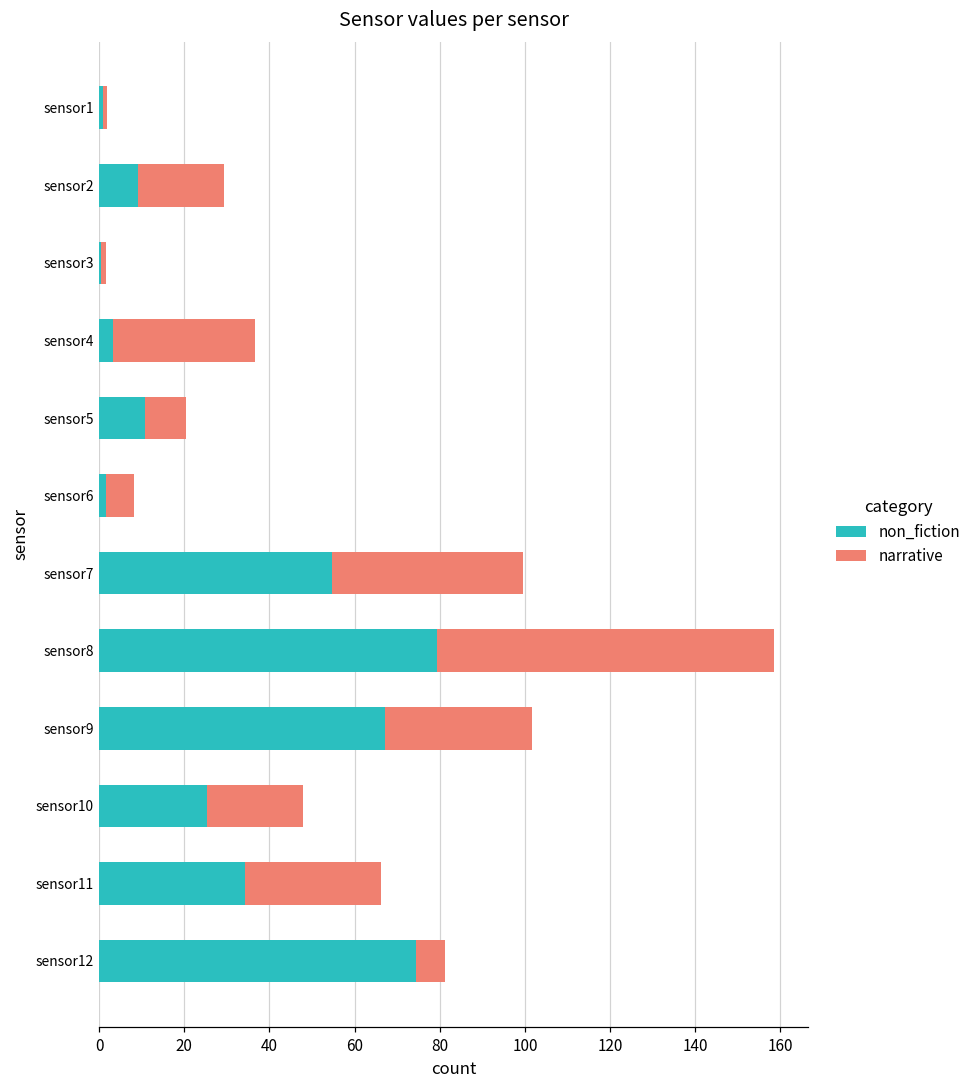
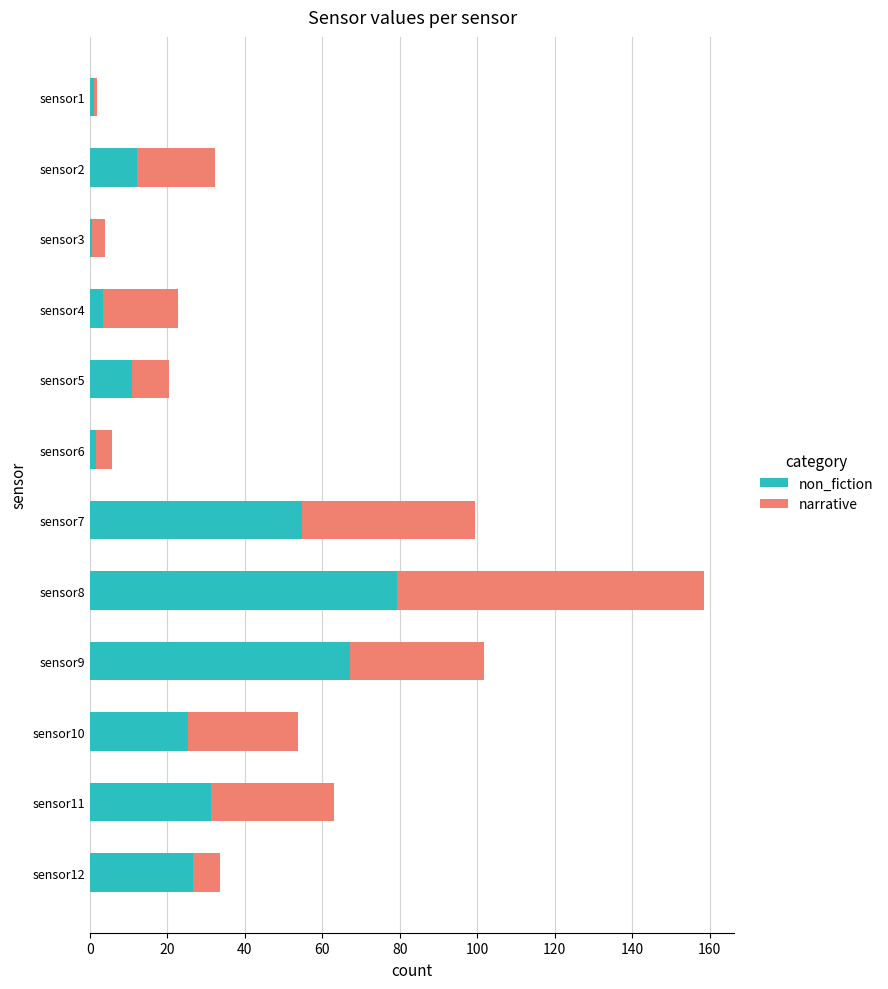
  {
    "non_fiction": {
      "sensor1": 1,
-     "sensor2": 9,
+     "sensor2": 12,
      "sensor4": 3,
      "sensor5": 11,
      "sensor6": 2,
      "sensor7": 55,
      "sensor8": 79,
      "sensor9": 67,
      "sensor10": 25,
-     "sensor11": 34,
-     "sensor12": 75
+     "sensor11": 31,
+     "sensor12": 27
    },
    "narrative": {
      "sensor1": 1,
      "sensor2": 20,
-     "sensor3": 1,
-     "sensor4": 33,
+     "sensor3": 3,
+     "sensor4": 19,
      "sensor5": 10,
-     "sensor6": 7,
+     "sensor6": 4,
      "sensor7": 45,
      "sensor8": 79,
      "sensor9": 34,
-     "sensor10": 23,
+     "sensor10": 28,
      "sensor11": 32,
      "sensor12": 7
    }
  }
